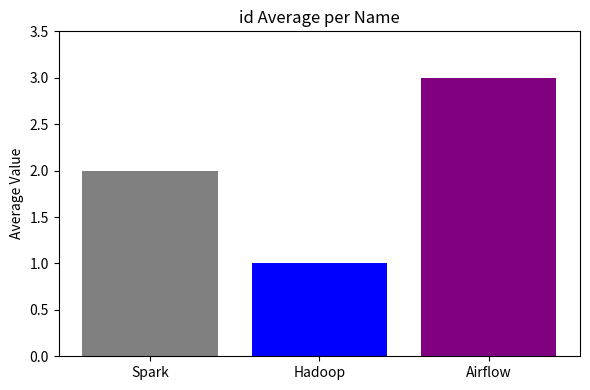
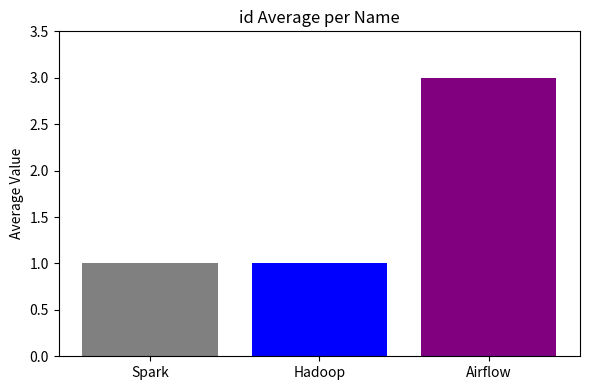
  {
-   "Spark": 2,
+   "Spark": 1,
    "Hadoop": 1,
    "Airflow": 3
  }
